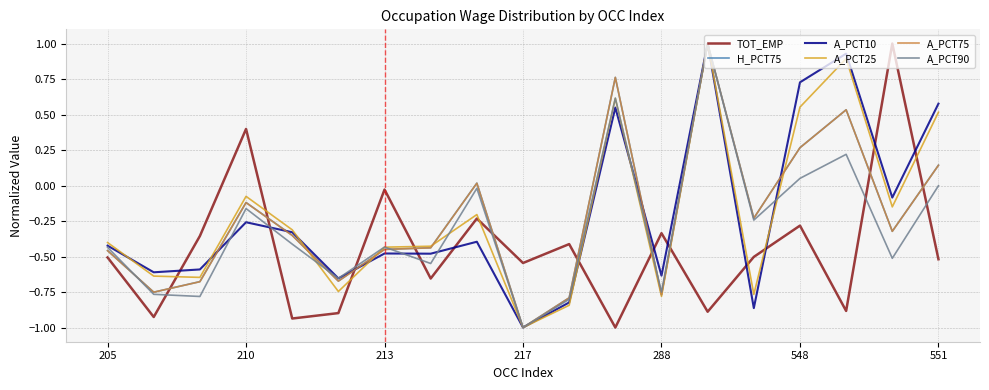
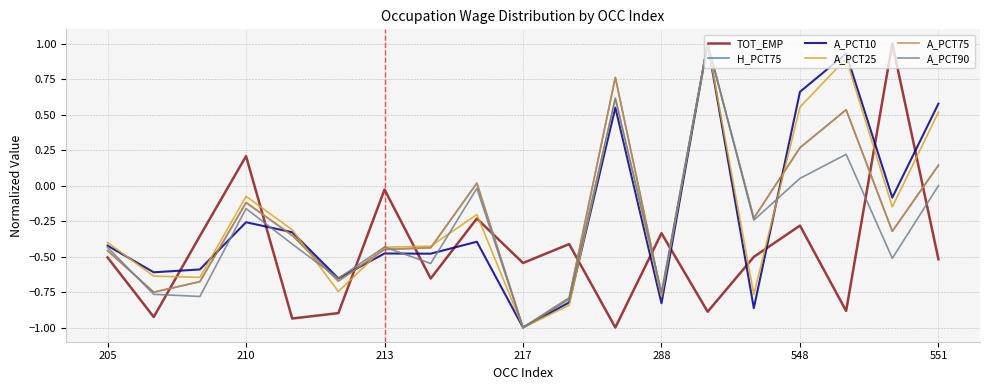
  {
    "TOT_EMP": {
      "205": -0.51,
-     "210": 0.40,
+     "210": 0.21,
      "213": -0.03,
      "217": -0.55,
      "288": -0.34,
      "548": -0.28,
      "551": -0.52
    },
    "A_PCT10": {
      "210": -0.26,
      "213": -0.48,
-     "288": -0.63,
-     "548": 0.73,
+     "288": -0.83,
+     "548": 0.66,
      "551": 0.58
    }
  }
